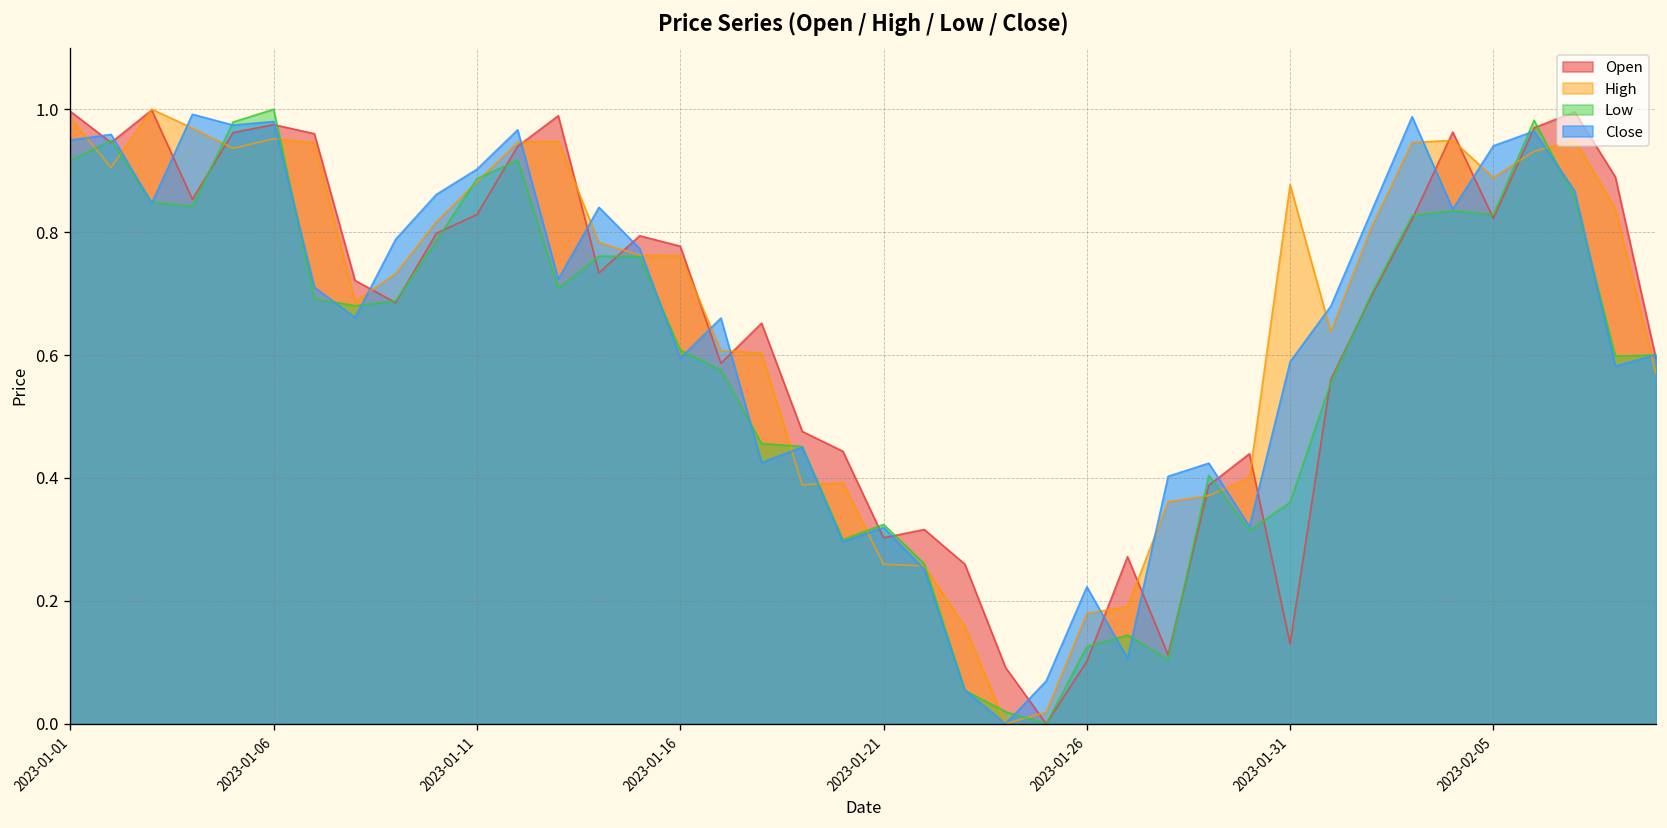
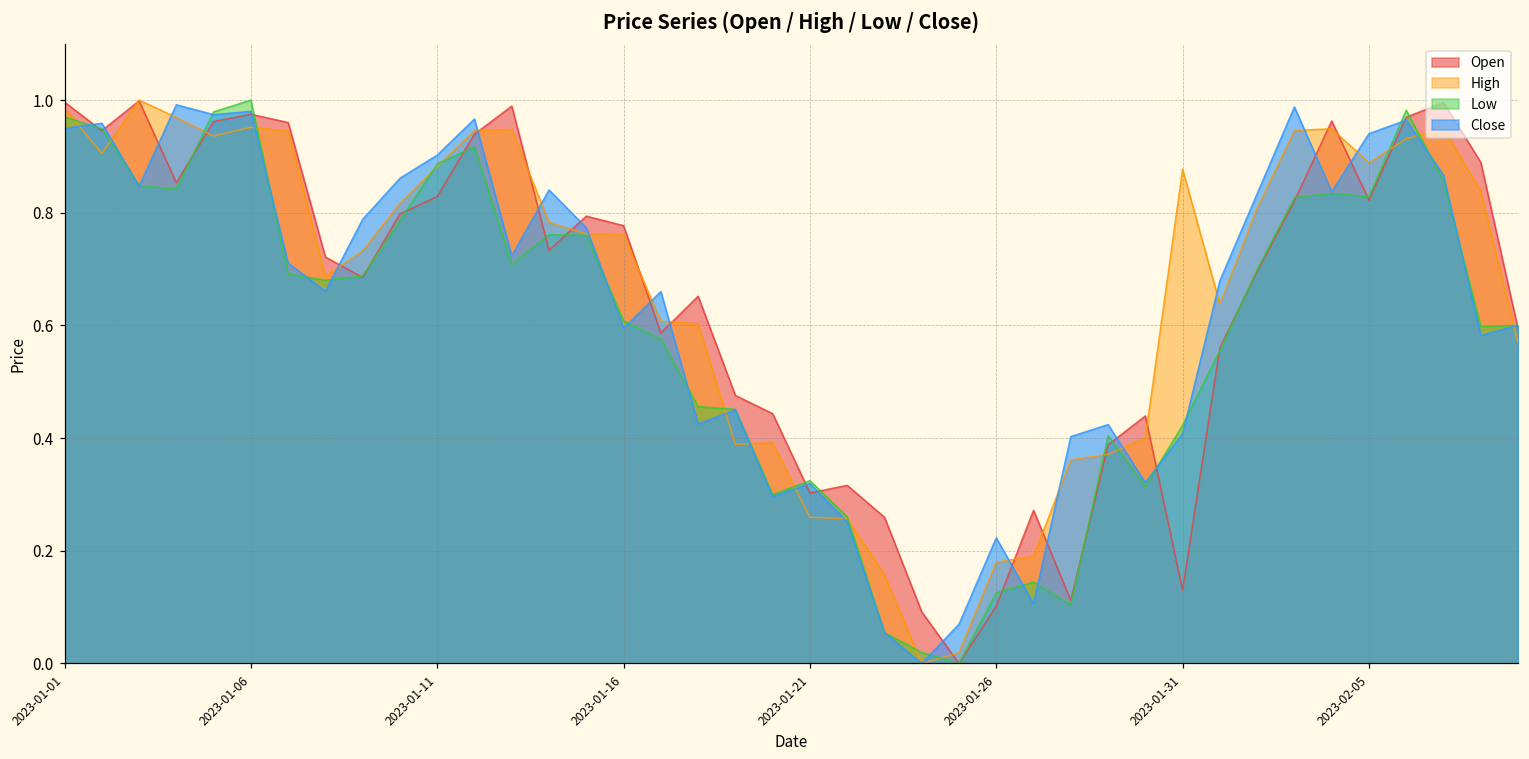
  {
    "Open": {
      "2023-01-01": 1.00,
      "2023-01-06": 0.98,
      "2023-01-11": 0.83,
      "2023-01-16": 0.78,
      "2023-01-21": 0.30,
      "2023-01-26": 0.10,
      "2023-01-31": 0.13,
      "2023-02-05": 0.82
    },
    "High": {
      "2023-01-01": 0.99,
      "2023-01-06": 0.95,
      "2023-01-16": 0.76,
      "2023-01-21": 0.26,
      "2023-01-26": 0.18,
      "2023-01-31": 0.88,
      "2023-02-05": 0.89
    },
    "Low": {
-     "2023-01-01": 0.92,
+     "2023-01-01": 0.97,
      "2023-01-06": 1.00,
      "2023-01-16": 0.61,
      "2023-01-26": 0.13,
-     "2023-01-31": 0.36,
+     "2023-01-31": 0.42,
      "2023-02-05": 0.83
    },
    "Close": {
      "2023-01-01": 0.95,
      "2023-01-06": 0.98,
      "2023-01-11": 0.90,
      "2023-01-16": 0.60,
      "2023-01-26": 0.22,
-     "2023-01-31": 0.59,
+     "2023-01-31": 0.41,
      "2023-02-05": 0.94
    }
  }
